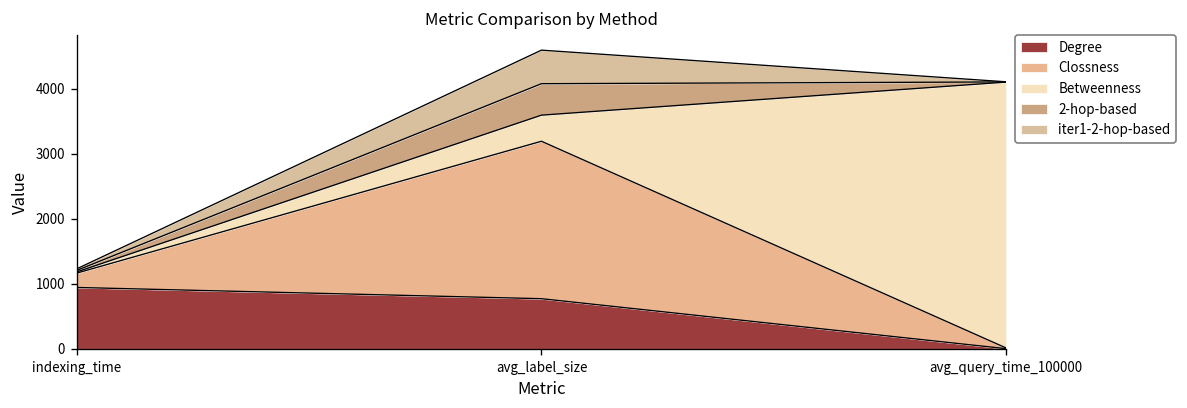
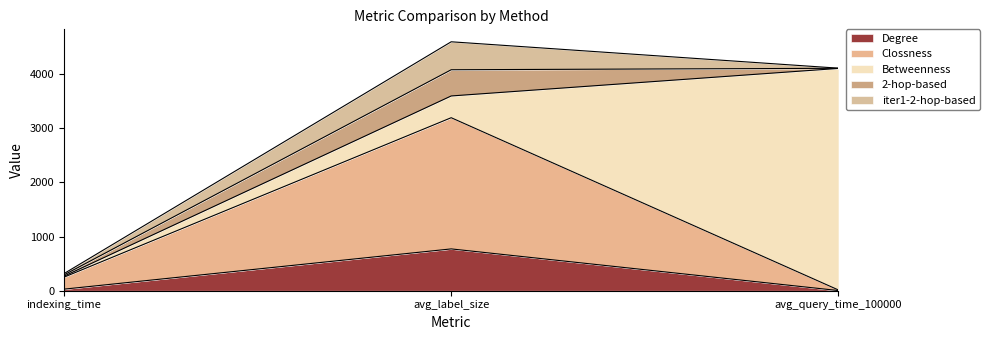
  {
    "Degree": {
-     "indexing_time": 900,
+     "indexing_time": 0,
      "avg_label_size": 800
    },
    "Betweenness": {
      "avg_label_size": 400
    }
  }
